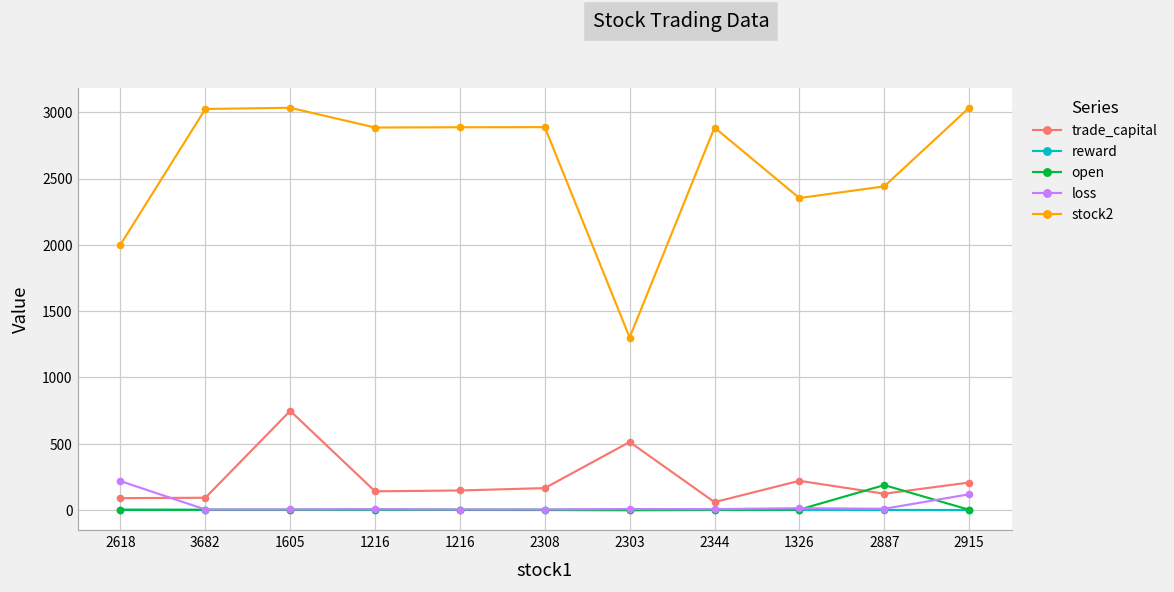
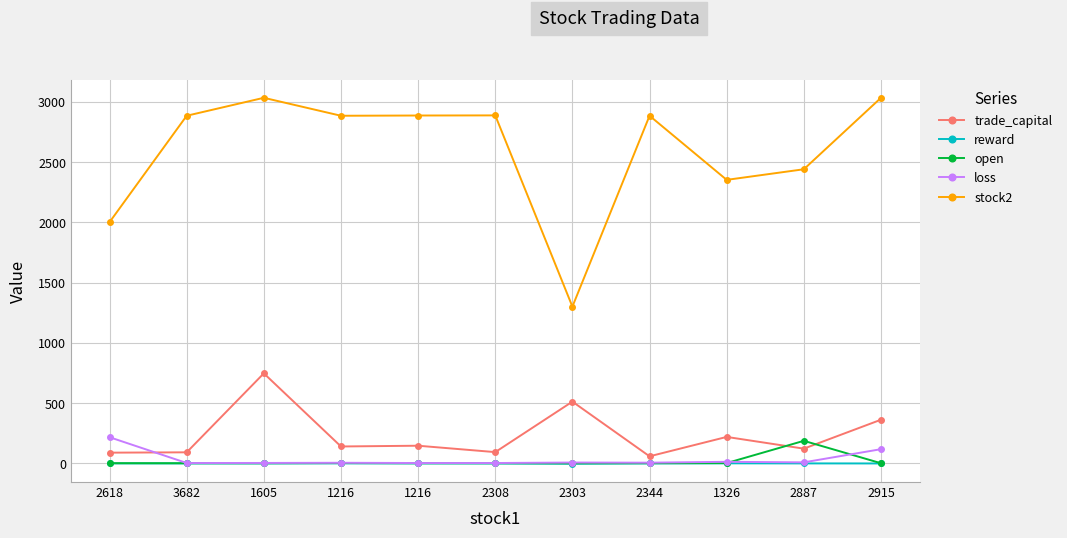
  {
    "trade_capital": {
      "2618": 90,
      "3682": 90,
      "1605": 750,
-     "2308": 170,
+     "2308": 90,
      "2303": 510,
      "2344": 60,
      "1326": 220,
      "2887": 120,
-     "2915": 210
+     "2915": 360
    },
    "open": {
      "2887": 190
    },
    "loss": {
      "2618": 220,
      "2915": 120
    },
    "stock2": {
      "2618": 2000,
-     "3682": 3030,
+     "3682": 2890,
      "1605": 3030,
      "2308": 2890,
      "2303": 1300,
      "2344": 2890,
      "1326": 2350,
      "2887": 2440,
      "2915": 3030
    }
  }
